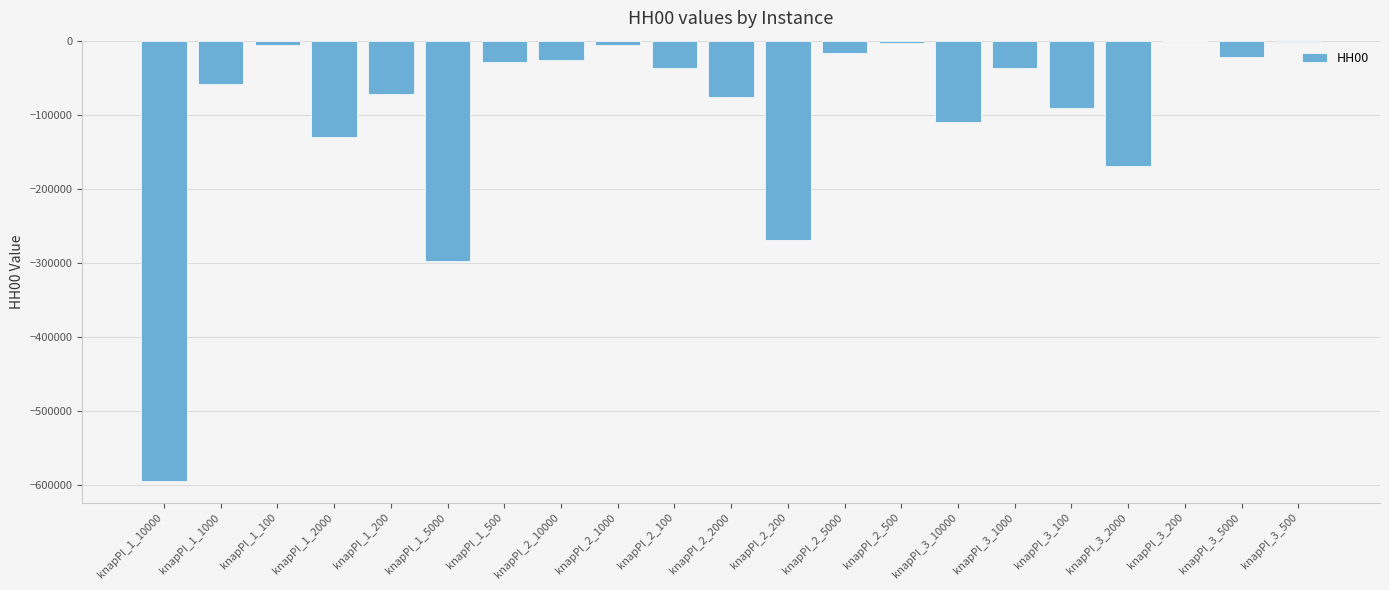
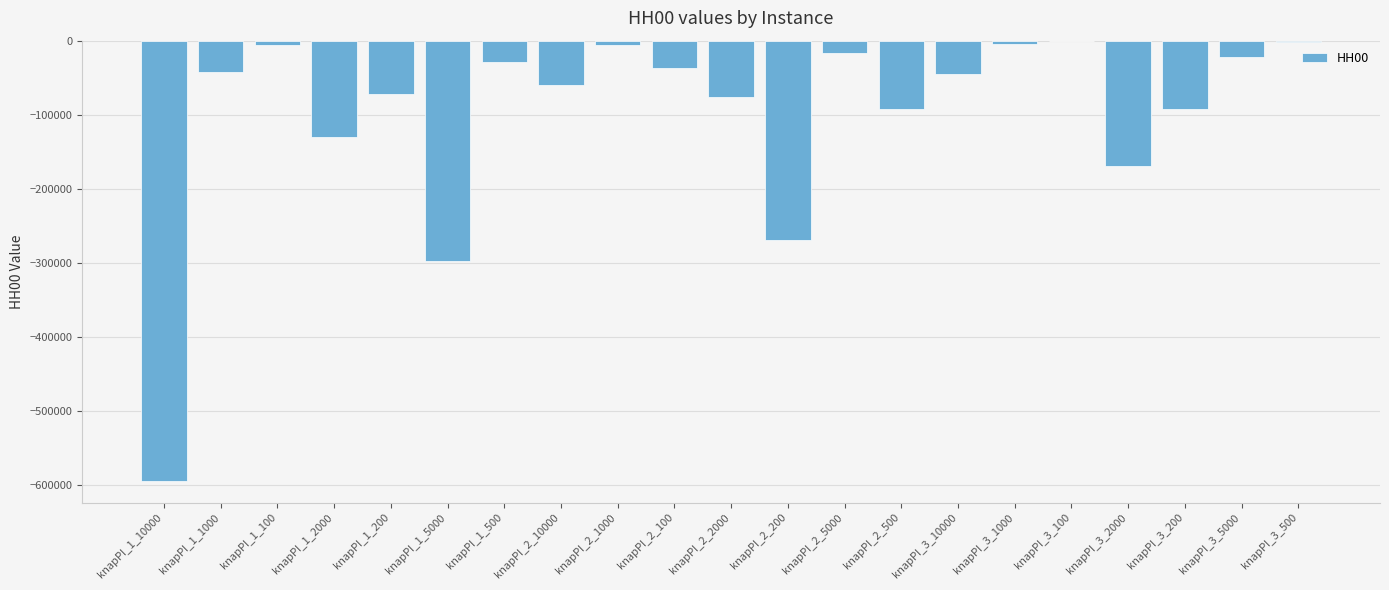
  {
    "knapPI_1_10000": -590000,
-   "knapPI_1_1000": -60000,
+   "knapPI_1_1000": -40000,
    "knapPI_1_100": -10000,
    "knapPI_1_2000": -130000,
    "knapPI_1_200": -70000,
    "knapPI_1_5000": -300000,
    "knapPI_1_500": -30000,
-   "knapPI_2_10000": -30000,
+   "knapPI_2_10000": -60000,
    "knapPI_2_1000": -10000,
    "knapPI_2_100": -40000,
    "knapPI_2_2000": -80000,
    "knapPI_2_200": -270000,
    "knapPI_2_5000": -20000,
-   "knapPI_2_500": 0,
-   "knapPI_3_10000": -110000,
-   "knapPI_3_1000": -40000,
-   "knapPI_3_100": -90000,
+   "knapPI_2_500": -90000,
+   "knapPI_3_10000": -40000,
+   "knapPI_3_1000": 0,
+   "knapPI_3_100": 0,
    "knapPI_3_2000": -170000,
-   "knapPI_3_200": 0,
+   "knapPI_3_200": -90000,
    "knapPI_3_5000": -20000
  }
